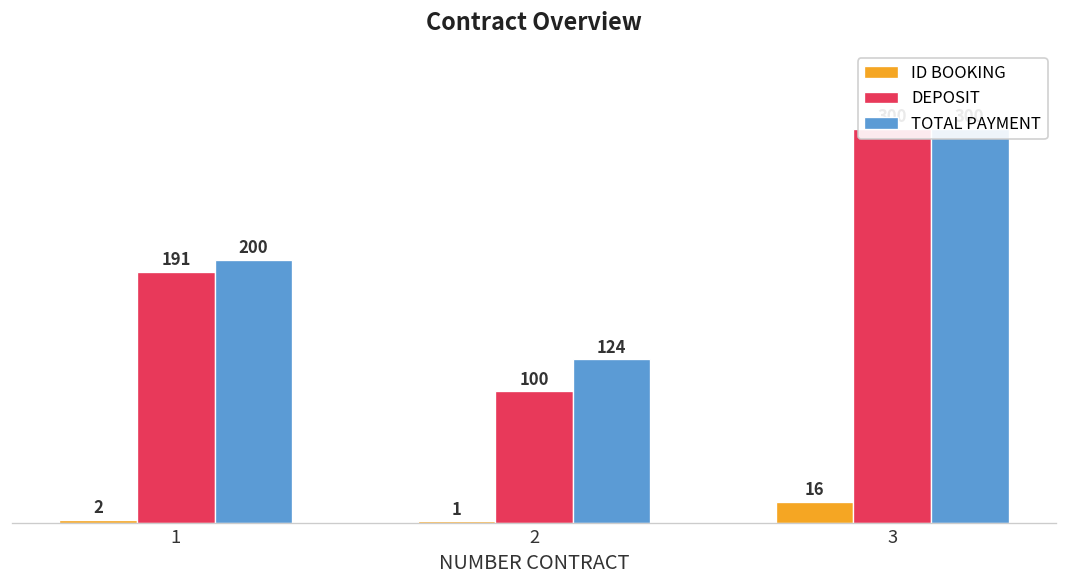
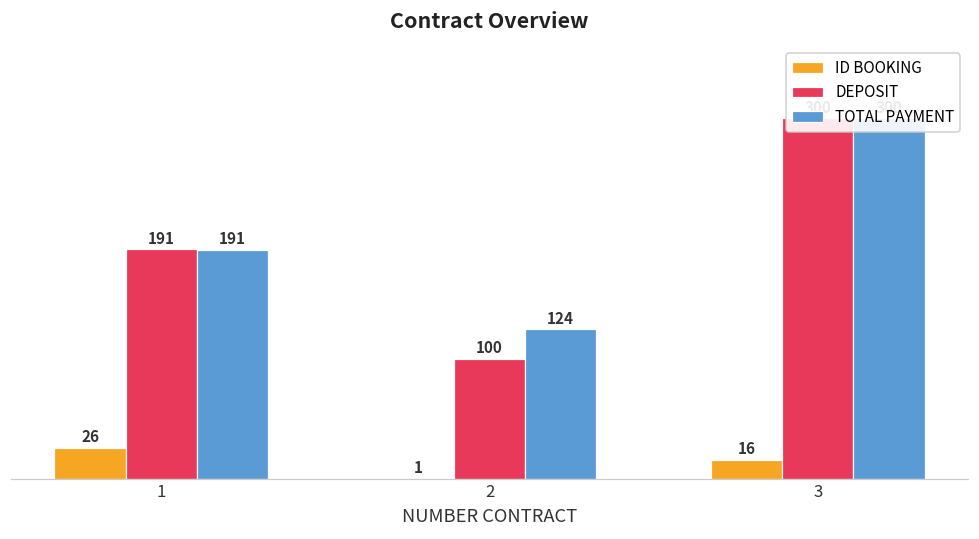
  {
    "ID BOOKING": {
-     "1": 2,
+     "1": 26,
      "2": 1,
      "3": 16
    },
    "DEPOSIT": {
      "1": 191,
      "2": 100
    },
    "TOTAL PAYMENT": {
-     "1": 200,
+     "1": 191,
      "2": 124
    }
  }
